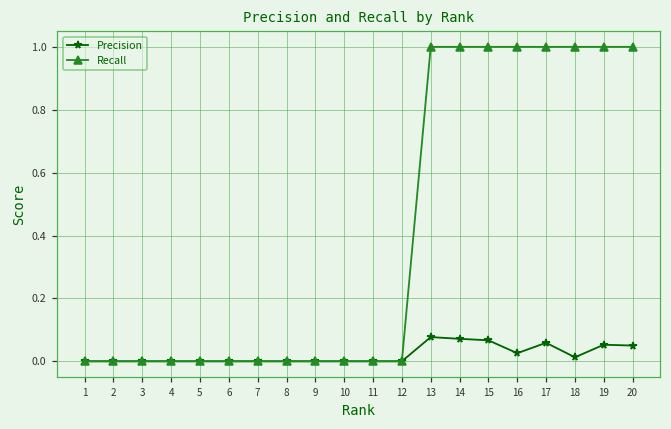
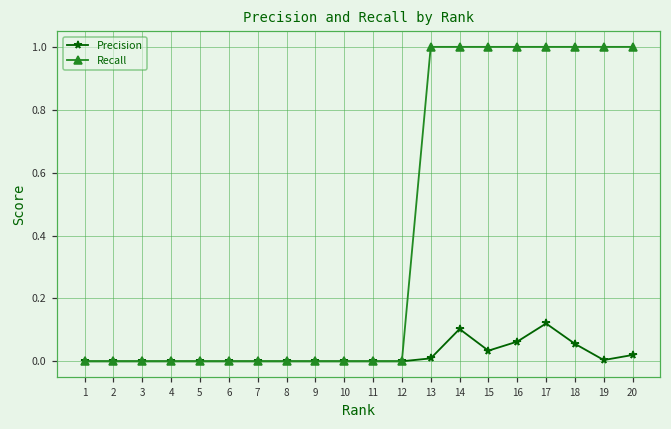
  {
    "Precision": {
-     "13": 0.08,
-     "14": 0.07,
-     "15": 0.07,
-     "16": 0.03,
-     "17": 0.06,
-     "18": 0.01,
-     "19": 0.05,
-     "20": 0.05
+     "13": 0.01,
+     "14": 0.10,
+     "15": 0.03,
+     "16": 0.06,
+     "17": 0.12,
+     "18": 0.06,
+     "19": 0.00,
+     "20": 0.02
    },
    "Recall": {
      "13": 1.00,
      "14": 1.00,
      "15": 1.00,
      "16": 1.00,
      "17": 1.00,
      "18": 1.00,
      "19": 1.00,
      "20": 1.00
    }
  }
